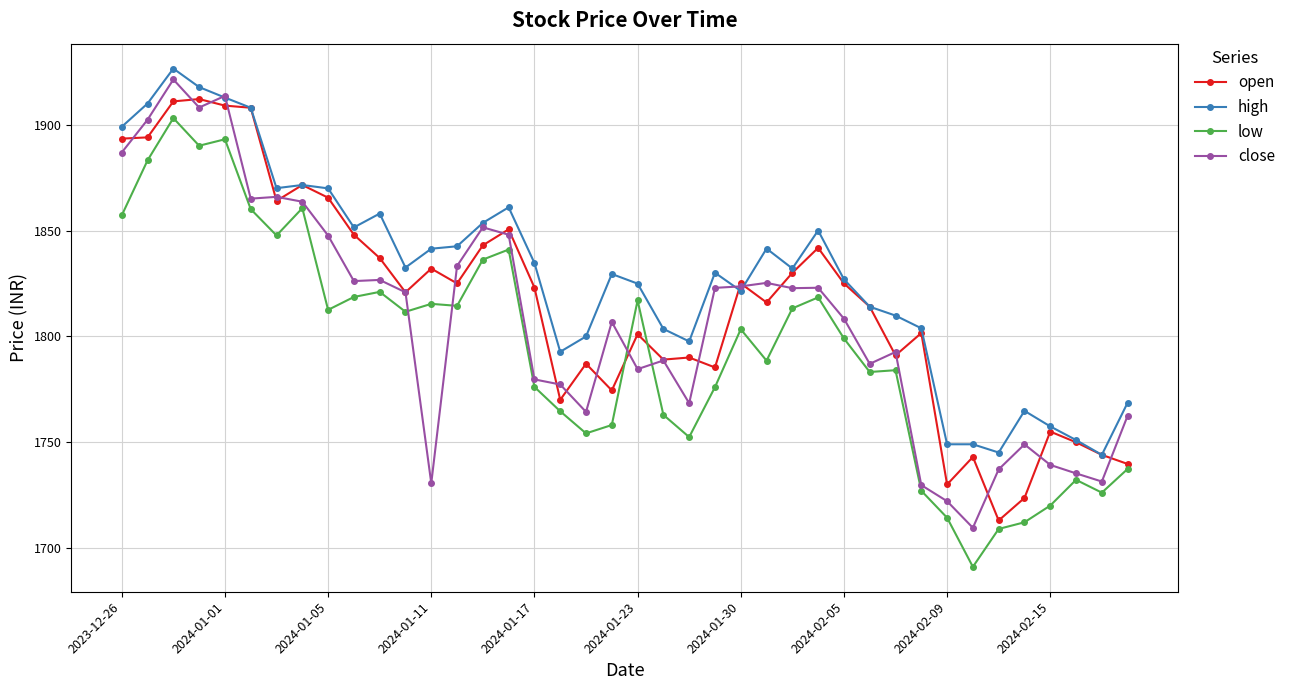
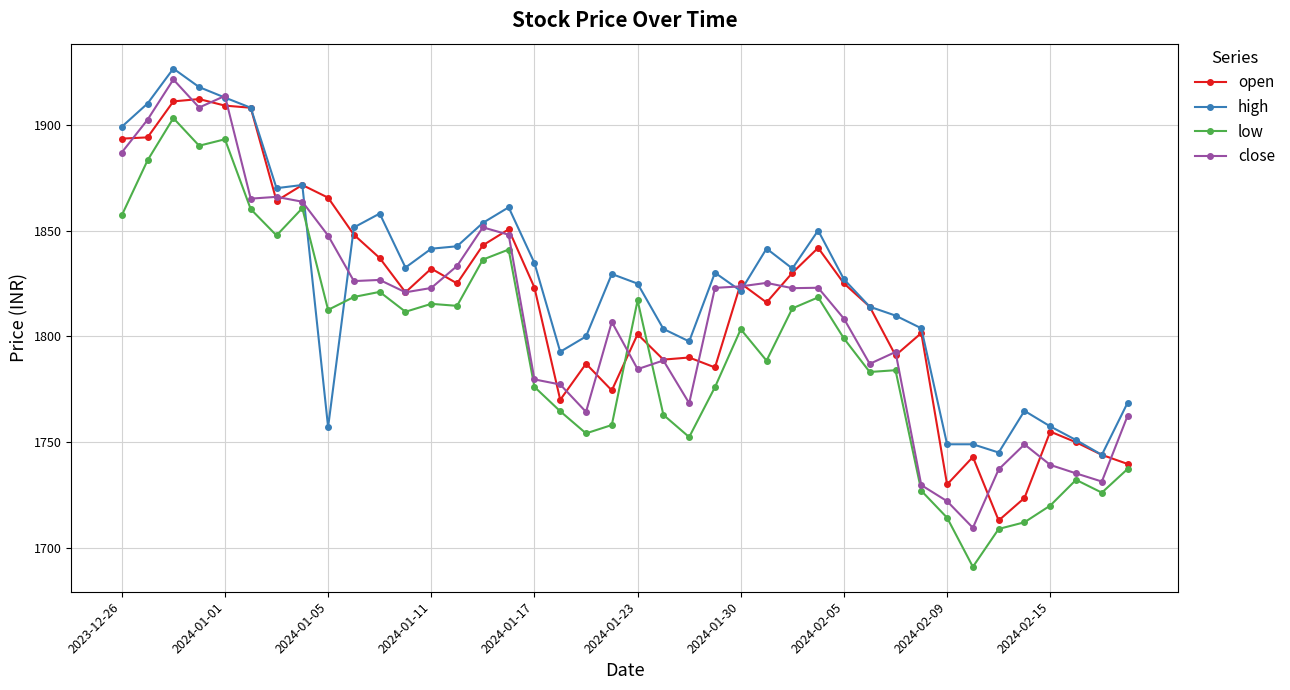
  {
    "open": {
      "2023-12-26": 1893,
      "2024-01-01": 1909,
      "2024-01-05": 1866,
      "2024-01-11": 1832,
      "2024-01-17": 1823,
      "2024-01-23": 1801,
      "2024-01-30": 1825,
      "2024-02-05": 1825,
      "2024-02-09": 1730,
      "2024-02-15": 1755
    },
    "high": {
      "2023-12-26": 1899,
-     "2024-01-05": 1870,
+     "2024-01-05": 1757,
      "2024-01-11": 1841,
      "2024-01-17": 1835,
      "2024-01-23": 1825,
      "2024-01-30": 1821,
      "2024-02-05": 1827,
      "2024-02-09": 1749,
      "2024-02-15": 1757
    },
    "low": {
      "2023-12-26": 1857,
      "2024-01-01": 1893,
      "2024-01-05": 1813,
      "2024-01-11": 1815,
      "2024-01-17": 1776,
      "2024-01-23": 1817,
      "2024-01-30": 1803,
      "2024-02-05": 1799,
      "2024-02-09": 1714,
      "2024-02-15": 1720
    },
    "close": {
      "2023-12-26": 1887,
      "2024-01-05": 1848,
-     "2024-01-11": 1731,
+     "2024-01-11": 1823,
      "2024-01-17": 1780,
      "2024-01-23": 1785,
      "2024-01-30": 1824,
      "2024-02-05": 1808,
      "2024-02-09": 1722,
      "2024-02-15": 1739
    }
  }
